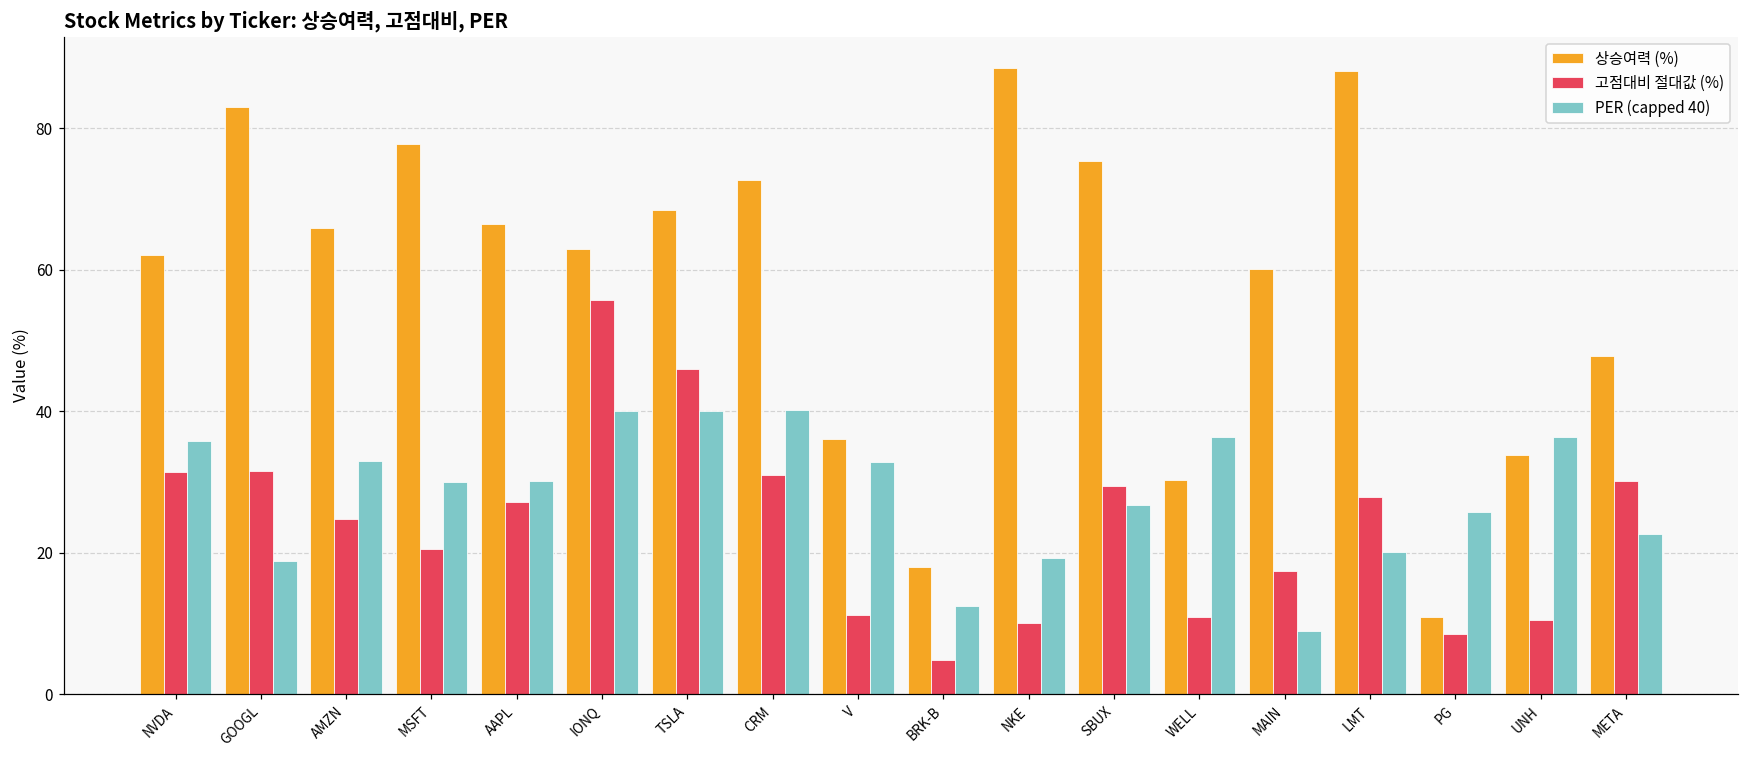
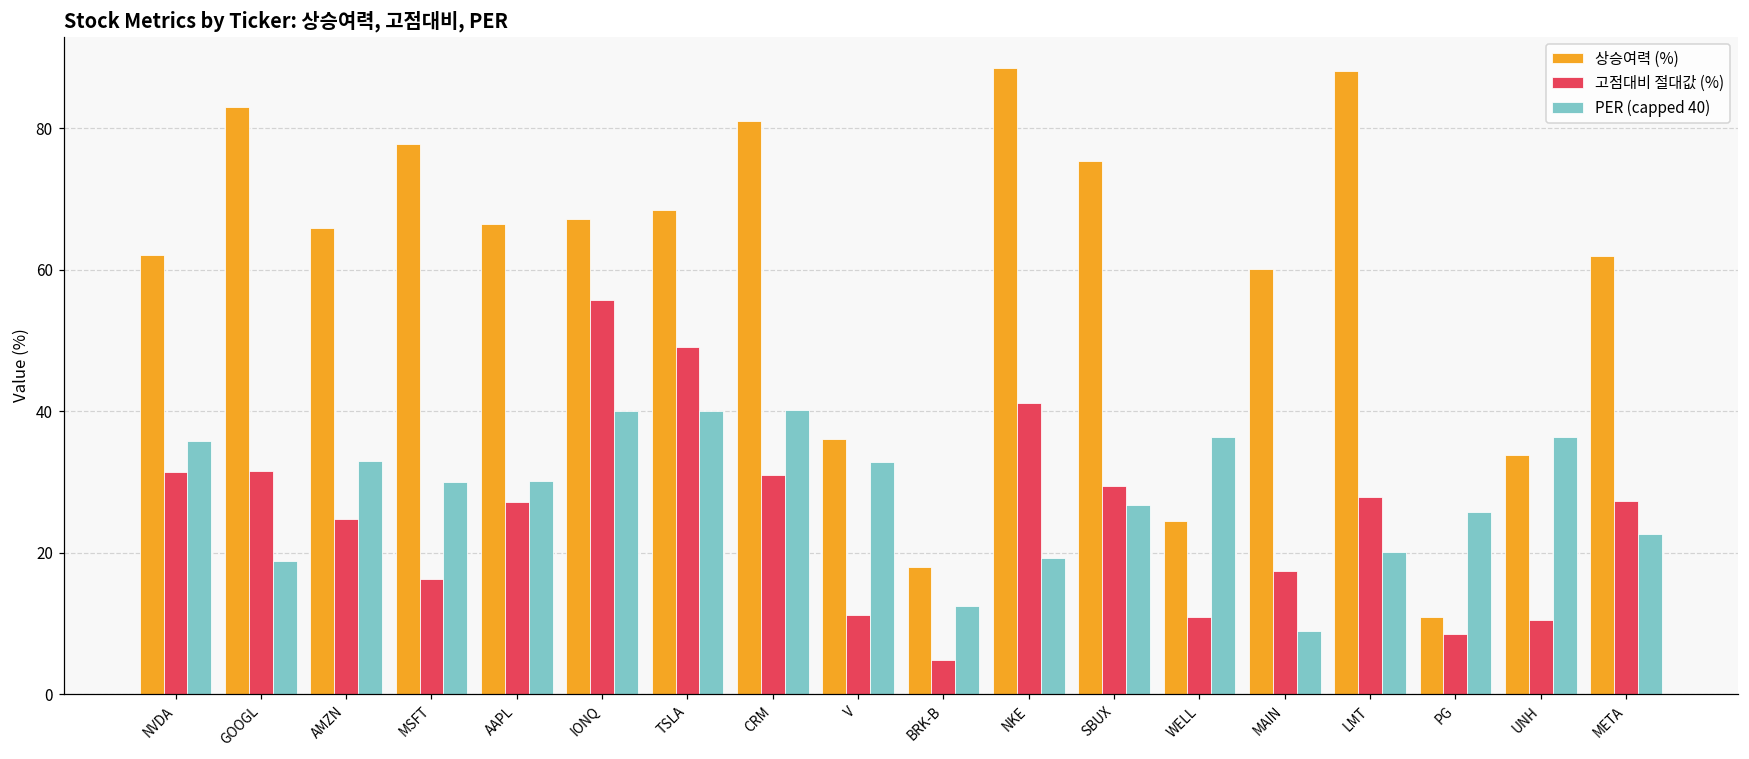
  {
    "상승여력 (%)": {
      "NVDA": 62,
      "GOOGL": 83,
      "AMZN": 66,
      "MSFT": 78,
      "AAPL": 66,
-     "IONQ": 63,
+     "IONQ": 67,
      "TSLA": 68,
-     "CRM": 73,
+     "CRM": 81,
      "V": 36,
      "BRK-B": 18,
      "NKE": 88,
      "SBUX": 75,
-     "WELL": 30,
+     "WELL": 24,
      "MAIN": 60,
      "LMT": 88,
      "PG": 11,
      "UNH": 34,
-     "META": 48
+     "META": 62
    },
    "고점대비 절대값 (%)": {
      "NVDA": 31,
      "GOOGL": 32,
      "AMZN": 25,
-     "MSFT": 21,
+     "MSFT": 16,
      "AAPL": 27,
      "IONQ": 56,
-     "TSLA": 46,
+     "TSLA": 49,
      "CRM": 31,
      "V": 11,
      "BRK-B": 5,
-     "NKE": 10,
+     "NKE": 41,
      "SBUX": 29,
      "WELL": 11,
      "MAIN": 17,
      "LMT": 28,
      "PG": 8,
      "UNH": 10,
-     "META": 30
+     "META": 27
    },
    "PER (capped 40)": {
      "NVDA": 36,
      "GOOGL": 19,
      "AMZN": 33,
      "MSFT": 30,
      "AAPL": 30,
      "IONQ": 40,
      "TSLA": 40,
      "CRM": 40,
      "V": 33,
      "BRK-B": 12,
      "NKE": 19,
      "SBUX": 27,
      "WELL": 36,
      "MAIN": 9,
      "LMT": 20,
      "PG": 26,
      "UNH": 36,
      "META": 23
    }
  }
